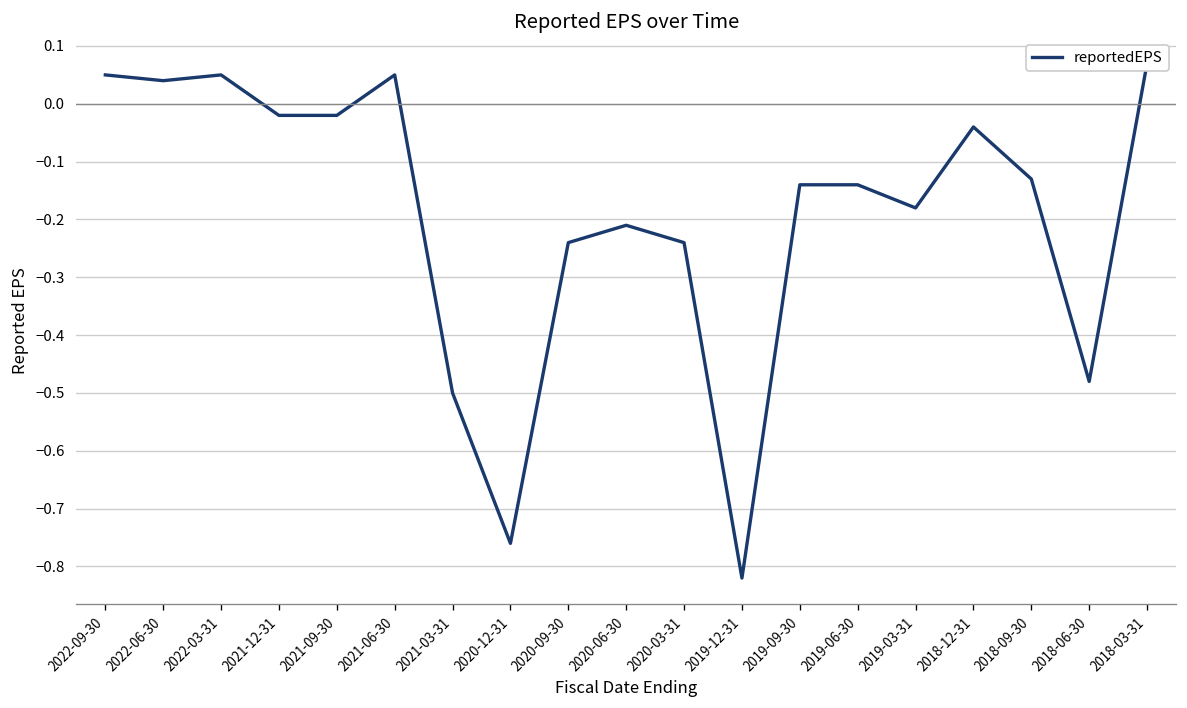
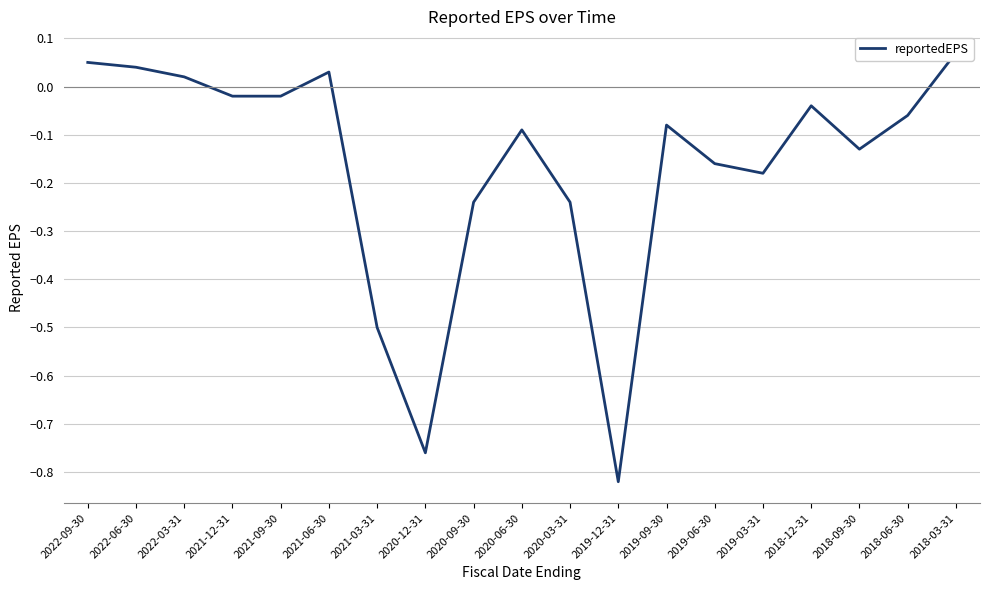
  {
    "2022-09-30": 0.05,
    "2022-06-30": 0.04,
-   "2022-03-31": 0.05,
+   "2022-03-31": 0.02,
    "2021-12-31": -0.02,
    "2021-09-30": -0.02,
-   "2021-06-30": 0.05,
+   "2021-06-30": 0.03,
    "2021-03-31": -0.50,
    "2020-12-31": -0.76,
    "2020-09-30": -0.24,
-   "2020-06-30": -0.21,
+   "2020-06-30": -0.09,
    "2020-03-31": -0.24,
    "2019-12-31": -0.82,
-   "2019-09-30": -0.14,
-   "2019-06-30": -0.14,
+   "2019-09-30": -0.08,
+   "2019-06-30": -0.16,
    "2019-03-31": -0.18,
    "2018-12-31": -0.04,
    "2018-09-30": -0.13,
-   "2018-06-30": -0.48
+   "2018-06-30": -0.06
  }
